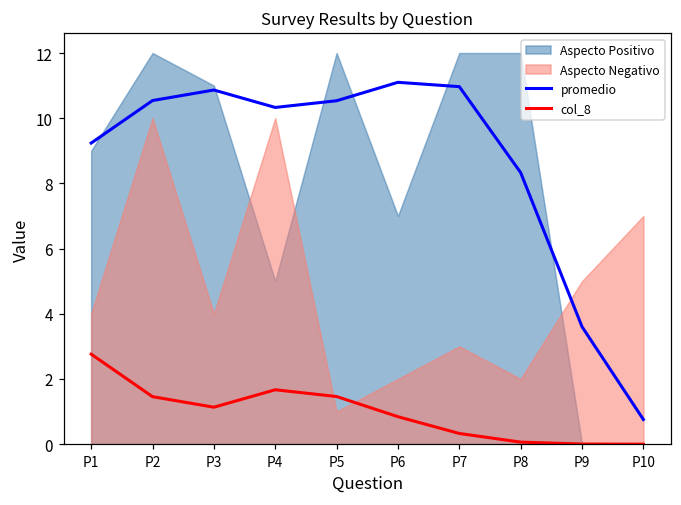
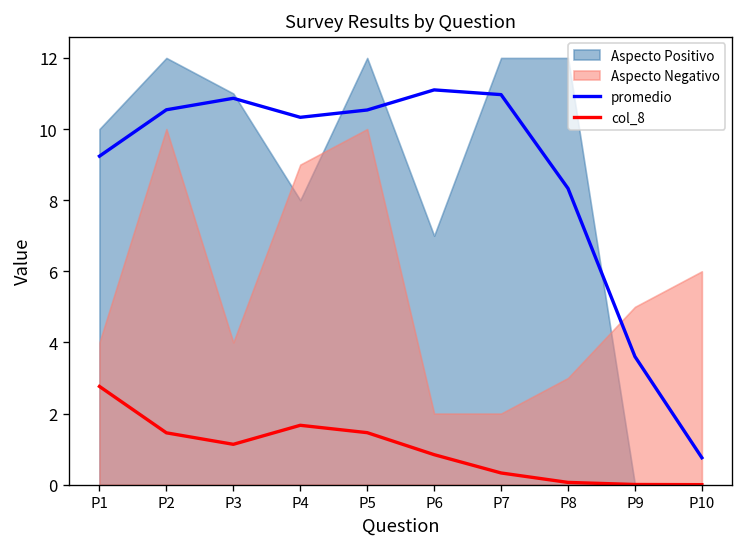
  {
    "Aspecto Positivo": {
-     "P1": 9,
+     "P1": 10,
      "P2": 12,
      "P3": 11,
-     "P4": 5,
+     "P4": 8,
      "P5": 12,
      "P6": 7,
      "P7": 12
    },
    "Aspecto Negativo": {
      "P1": 4,
      "P2": 10,
      "P3": 4,
-     "P4": 10,
-     "P5": 1,
+     "P4": 9,
+     "P5": 10,
      "P6": 2,
-     "P7": 3,
-     "P8": 2,
+     "P7": 2,
+     "P8": 3,
      "P9": 5,
-     "P10": 7
+     "P10": 6
    },
    "promedio": {
      "P1": 9.2,
      "P2": 10.5,
      "P3": 10.9,
      "P4": 10.3,
      "P5": 10.5,
      "P6": 11.1,
      "P7": 11,
      "P8": 8.3,
      "P9": 3.6,
      "P10": 0.8
    },
    "col_8": {
      "P1": 2.8,
      "P2": 1.5,
      "P3": 1.1,
      "P4": 1.7,
      "P5": 1.5,
      "P6": 0.8,
      "P7": 0.3,
      "P8": 0
    }
  }
